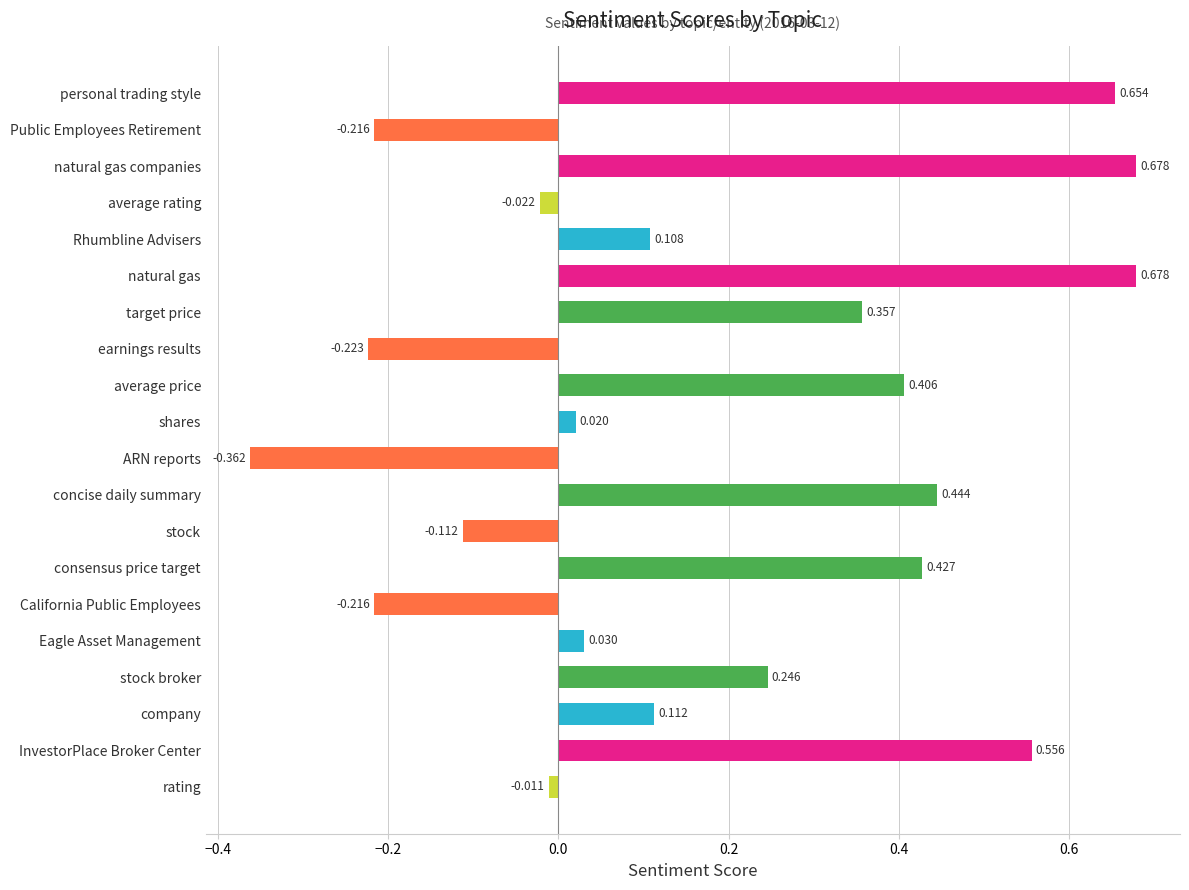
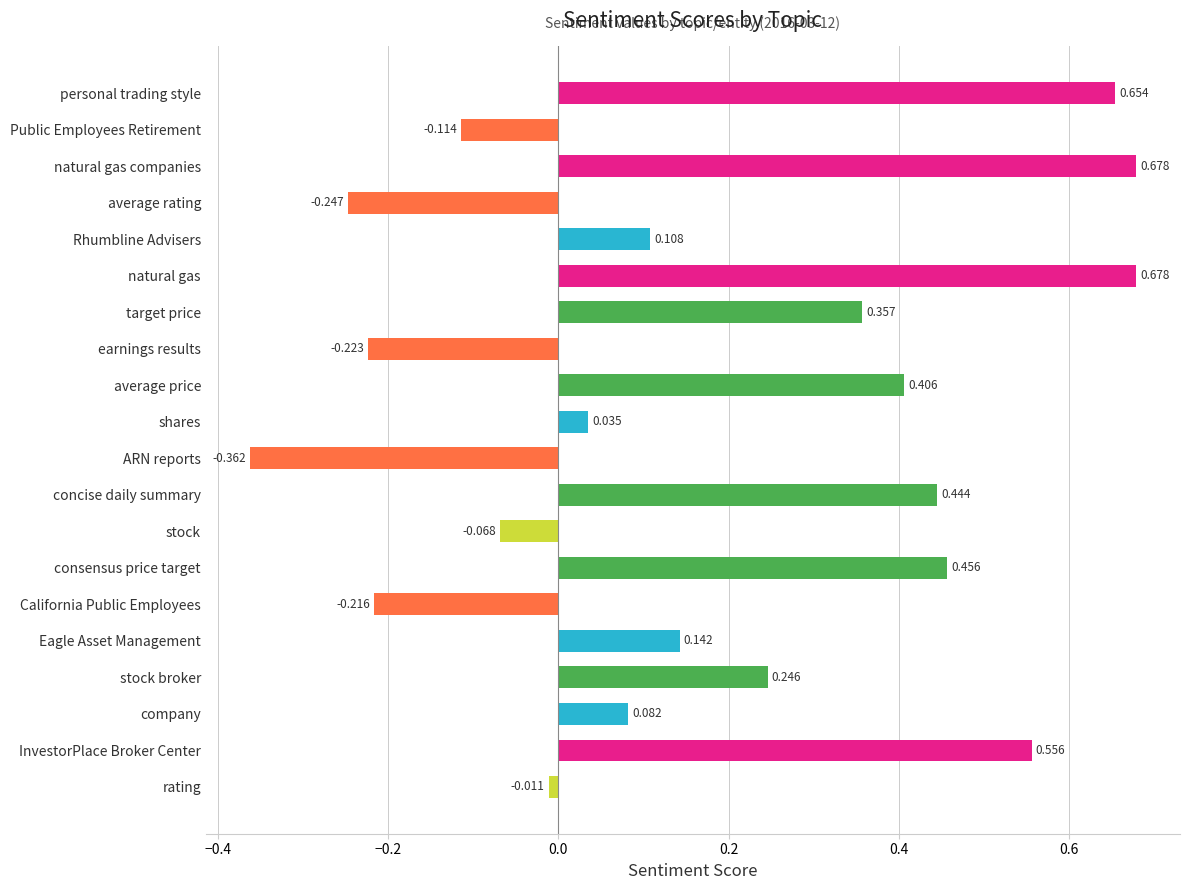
  {
    "personal trading style": 0.654,
-   "Public Employees Retirement": -0.216,
+   "Public Employees Retirement": -0.114,
    "natural gas companies": 0.678,
-   "average rating": -0.022,
+   "average rating": -0.247,
    "Rhumbline Advisers": 0.108,
    "natural gas": 0.678,
    "target price": 0.357,
    "earnings results": -0.223,
    "average price": 0.406,
-   "shares": 0.020,
+   "shares": 0.035,
    "ARN reports": -0.362,
    "concise daily summary": 0.444,
-   "stock": -0.112,
-   "consensus price target": 0.427,
+   "stock": -0.068,
+   "consensus price target": 0.456,
    "California Public Employees": -0.216,
-   "Eagle Asset Management": 0.030,
+   "Eagle Asset Management": 0.142,
    "stock broker": 0.246,
-   "company": 0.112,
+   "company": 0.082,
    "InvestorPlace Broker Center": 0.556,
    "rating": -0.011
  }
